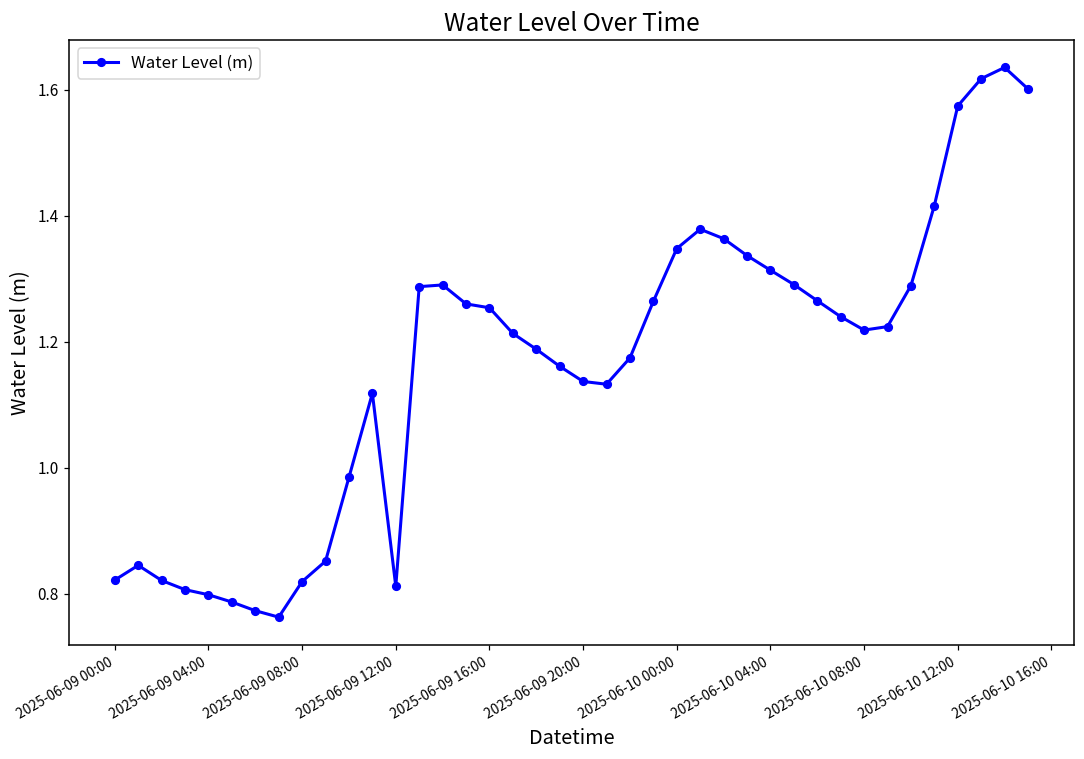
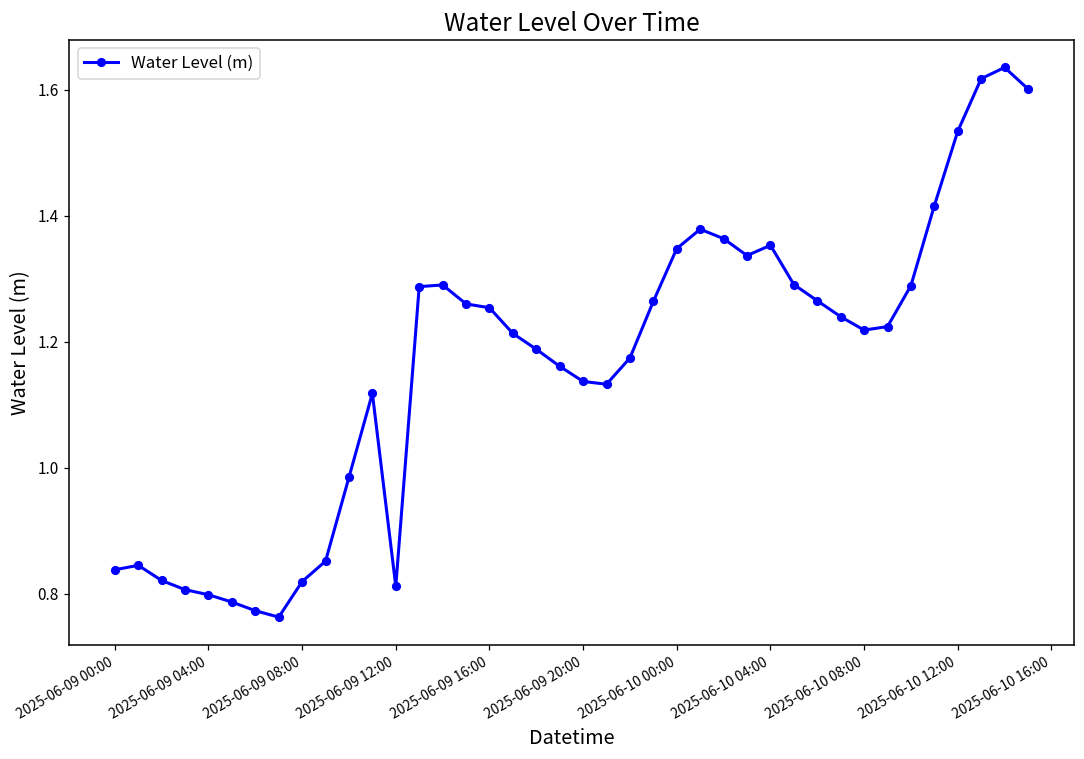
  {
-   "2025-06-09 00:00": 0.82,
+   "2025-06-09 00:00": 0.84,
    "2025-06-09 04:00": 0.80,
    "2025-06-09 08:00": 0.82,
    "2025-06-09 12:00": 0.81,
    "2025-06-09 16:00": 1.25,
    "2025-06-09 20:00": 1.14,
    "2025-06-10 00:00": 1.35,
-   "2025-06-10 04:00": 1.31,
+   "2025-06-10 04:00": 1.35,
    "2025-06-10 08:00": 1.22,
-   "2025-06-10 12:00": 1.57
+   "2025-06-10 12:00": 1.53
  }
